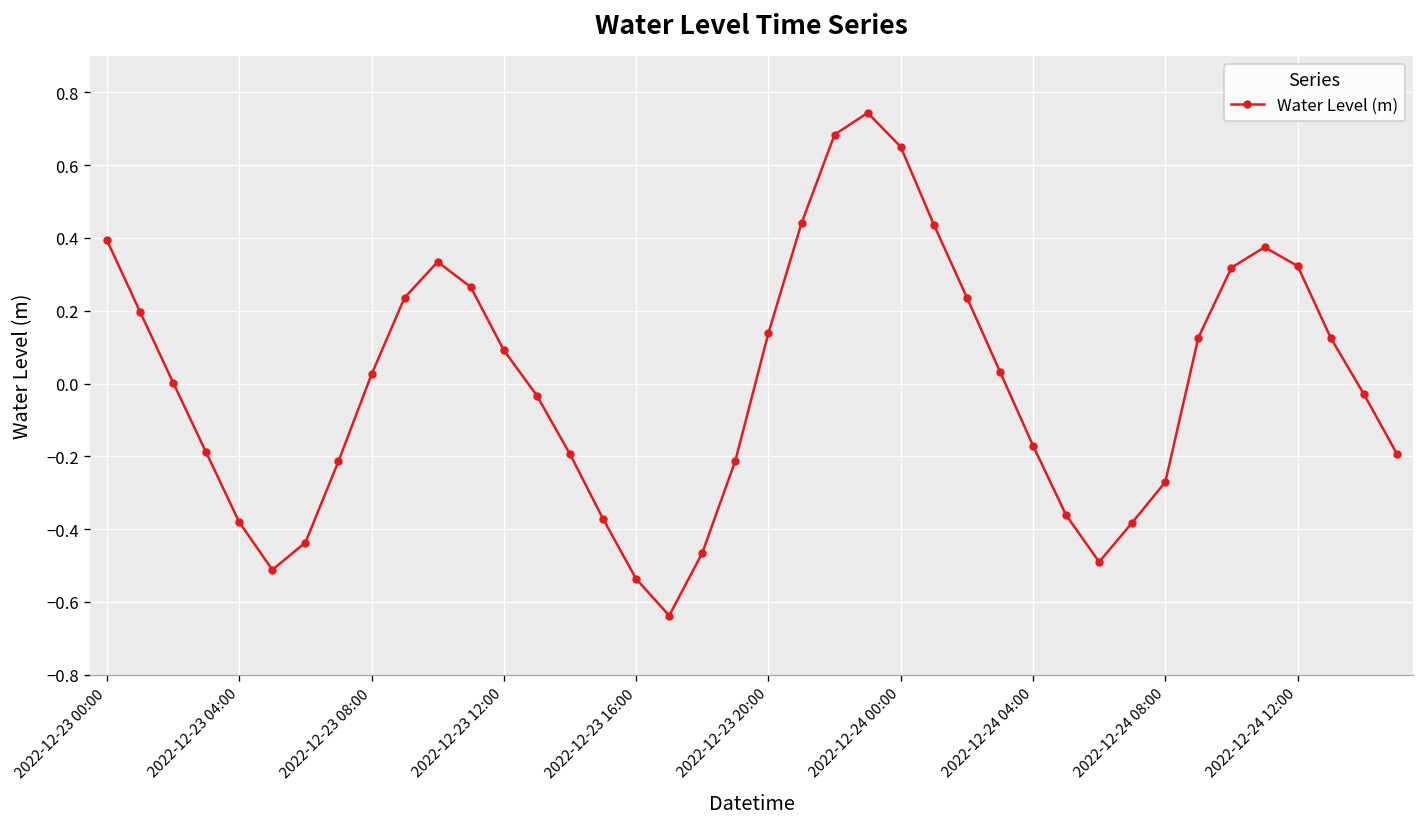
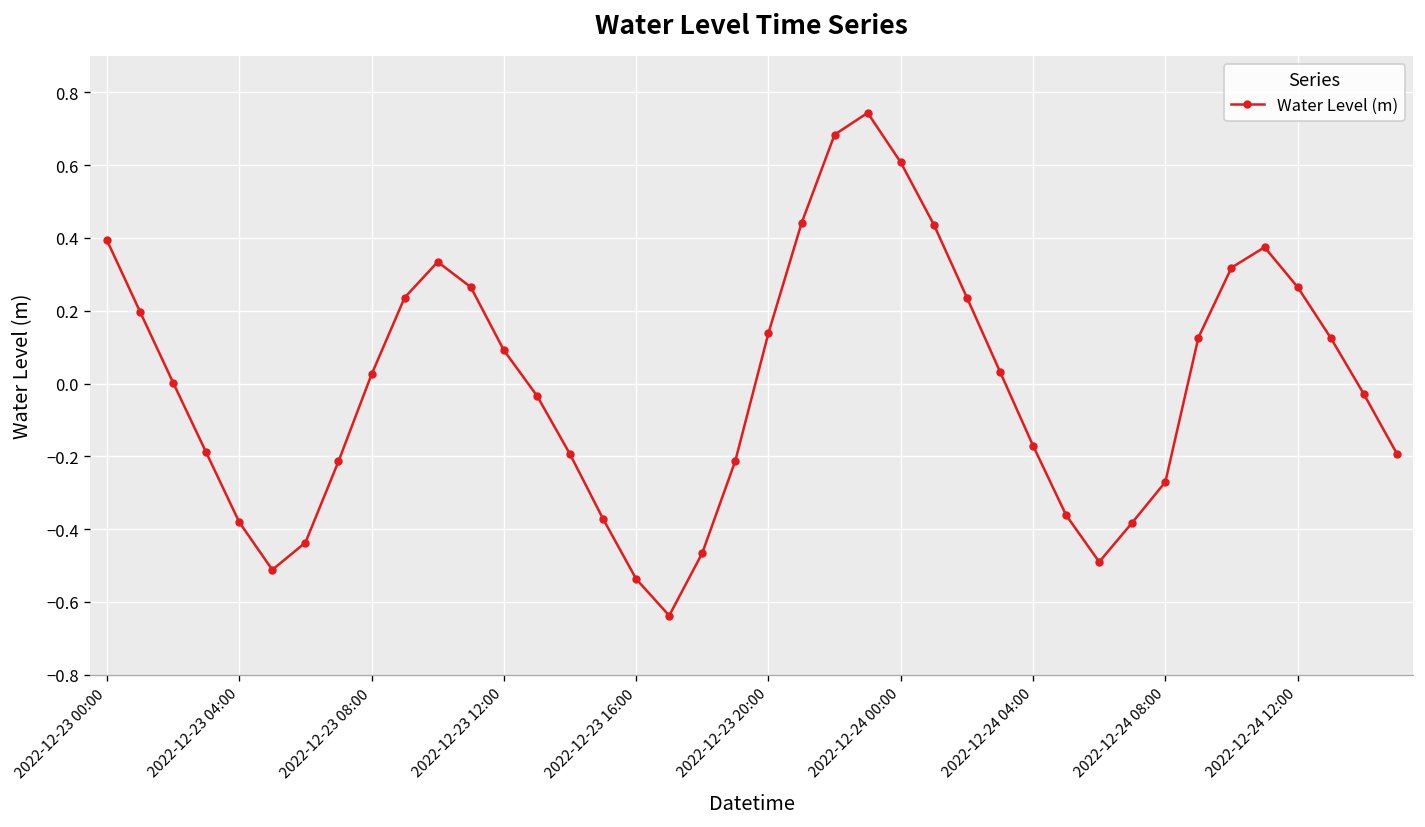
  {
    "2022-12-23 00:00": 0.39,
    "2022-12-23 04:00": -0.38,
    "2022-12-23 08:00": 0.02,
    "2022-12-23 12:00": 0.09,
    "2022-12-23 16:00": -0.54,
    "2022-12-23 20:00": 0.14,
-   "2022-12-24 00:00": 0.65,
+   "2022-12-24 00:00": 0.61,
    "2022-12-24 04:00": -0.17,
    "2022-12-24 08:00": -0.27,
-   "2022-12-24 12:00": 0.32
+   "2022-12-24 12:00": 0.26
  }
